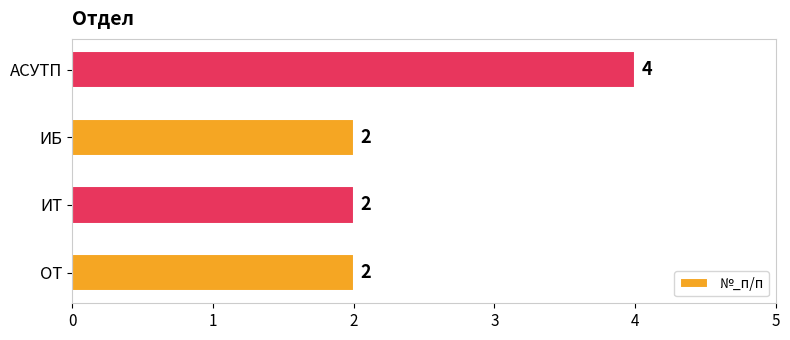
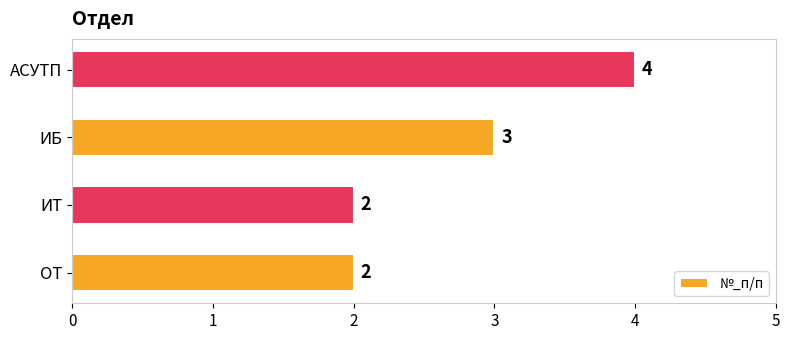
  {
    "АСУТП": 4,
-   "ИБ": 2,
+   "ИБ": 3,
    "ИТ": 2,
    "ОТ": 2
  }
